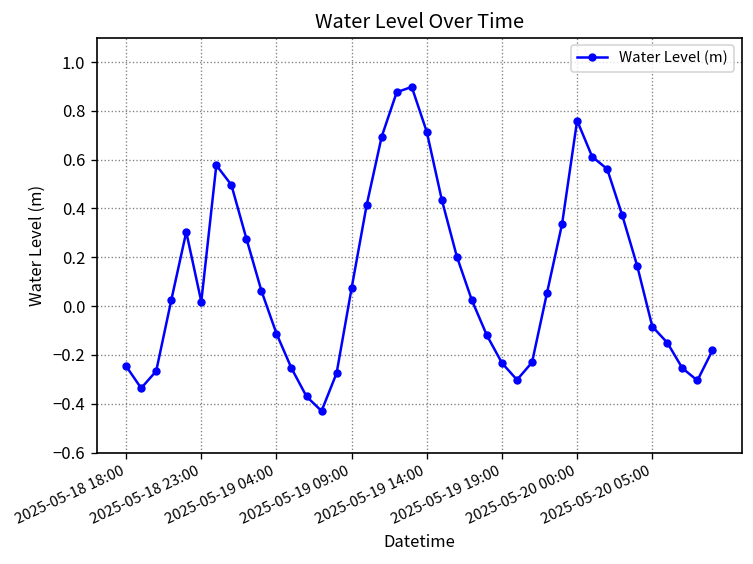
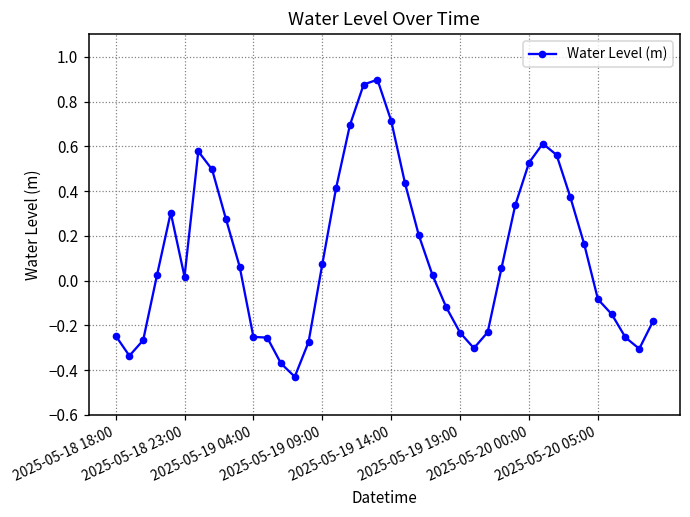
  {
    "2025-05-18 18:00": -0.25,
    "2025-05-18 23:00": 0.02,
-   "2025-05-19 04:00": -0.11,
+   "2025-05-19 04:00": -0.25,
    "2025-05-19 09:00": 0.07,
    "2025-05-19 14:00": 0.71,
    "2025-05-19 19:00": -0.23,
-   "2025-05-20 00:00": 0.76,
+   "2025-05-20 00:00": 0.53,
    "2025-05-20 05:00": -0.08
  }
